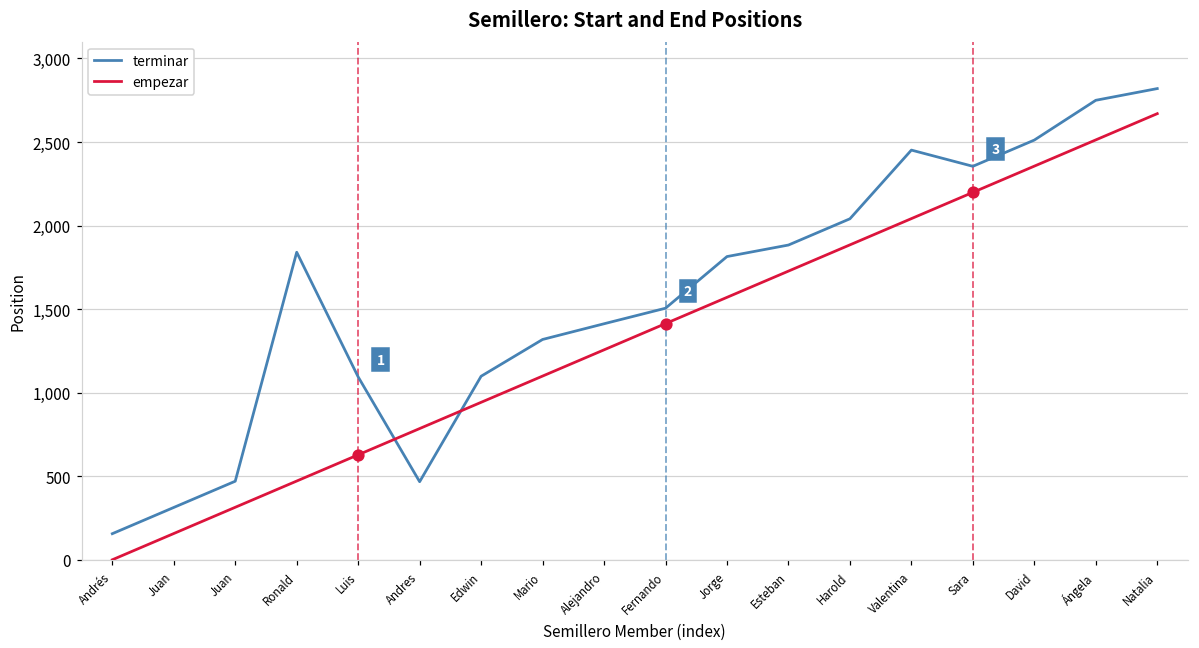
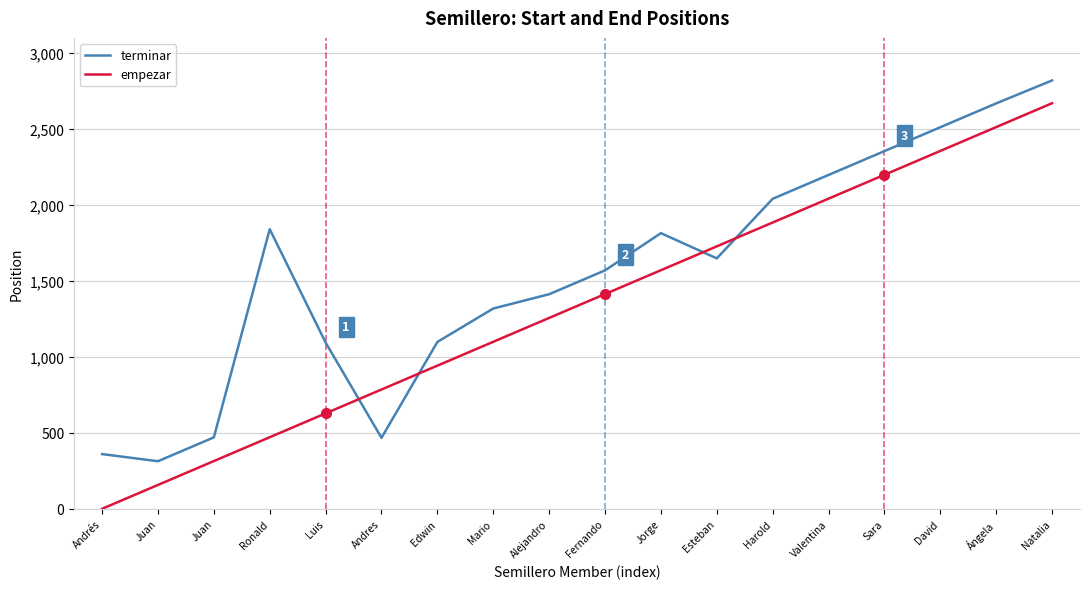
  {
    "terminar": {
-     "Andrés": "160",
+     "Andrés": "360",
      "Ronald": "1,840",
      "Andres": "470",
      "Edwin": "1,100",
      "Mario": "1,320",
      "Alejandro": "1,410",
-     "Fernando": "1,510",
+     "Fernando": "1,570",
      "Jorge": "1,820",
-     "Esteban": "1,880",
+     "Esteban": "1,650",
      "Harold": "2,040",
-     "Valentina": "2,450",
+     "Valentina": "2,200",
      "David": "2,510",
-     "Ángela": "2,750",
+     "Ángela": "2,670",
      "Natalia": "2,820"
    }
  }
